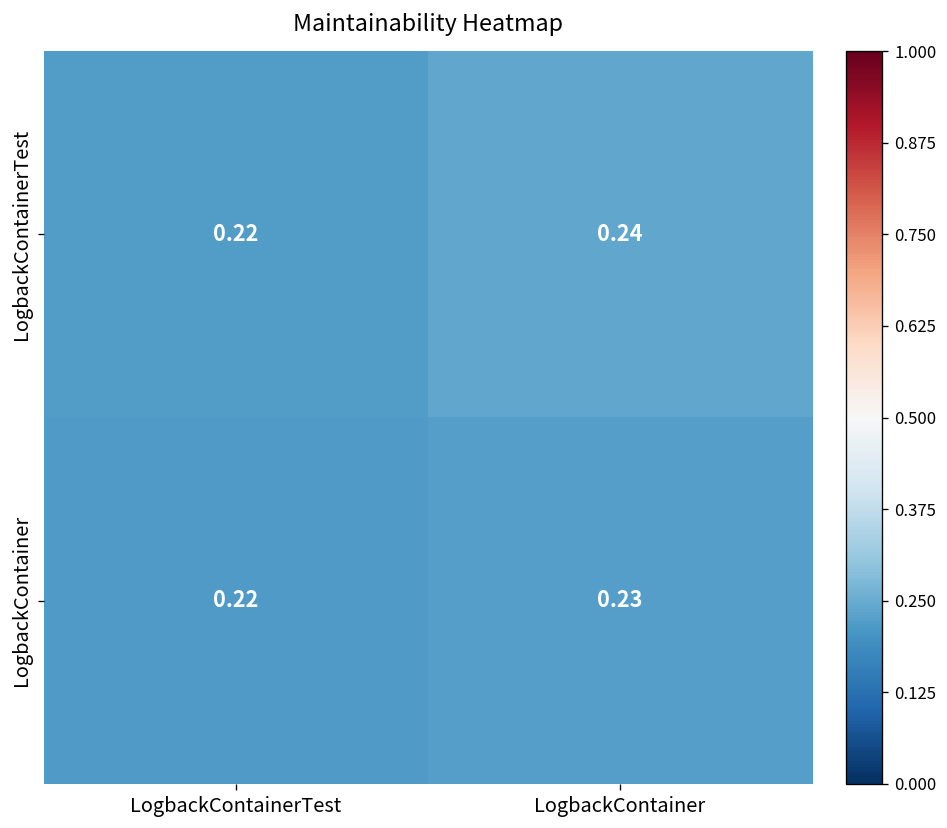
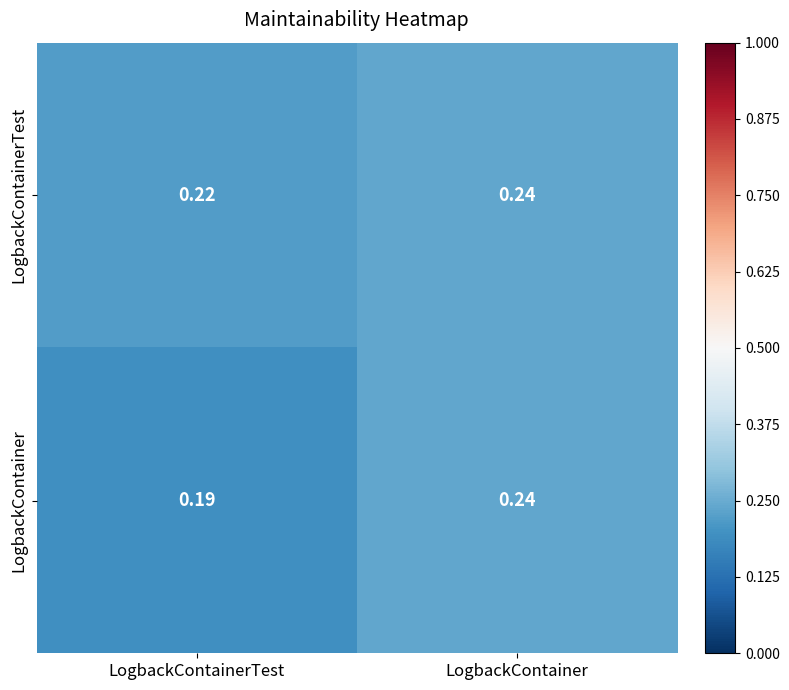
  {
    "LogbackContainerTest": {
      "LogbackContainerTest": 0.22,
      "LogbackContainer": 0.24
    },
    "LogbackContainer": {
-     "LogbackContainerTest": 0.22,
-     "LogbackContainer": 0.23
+     "LogbackContainerTest": 0.19,
+     "LogbackContainer": 0.24
    }
  }
